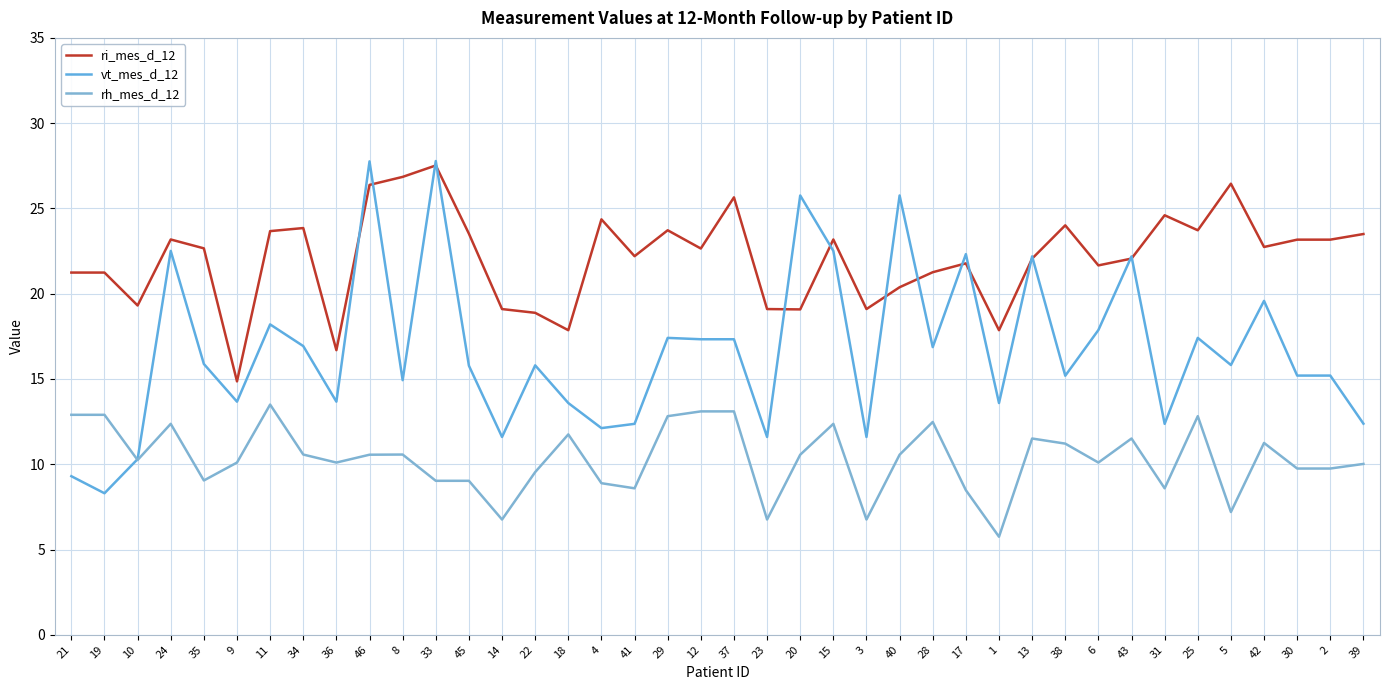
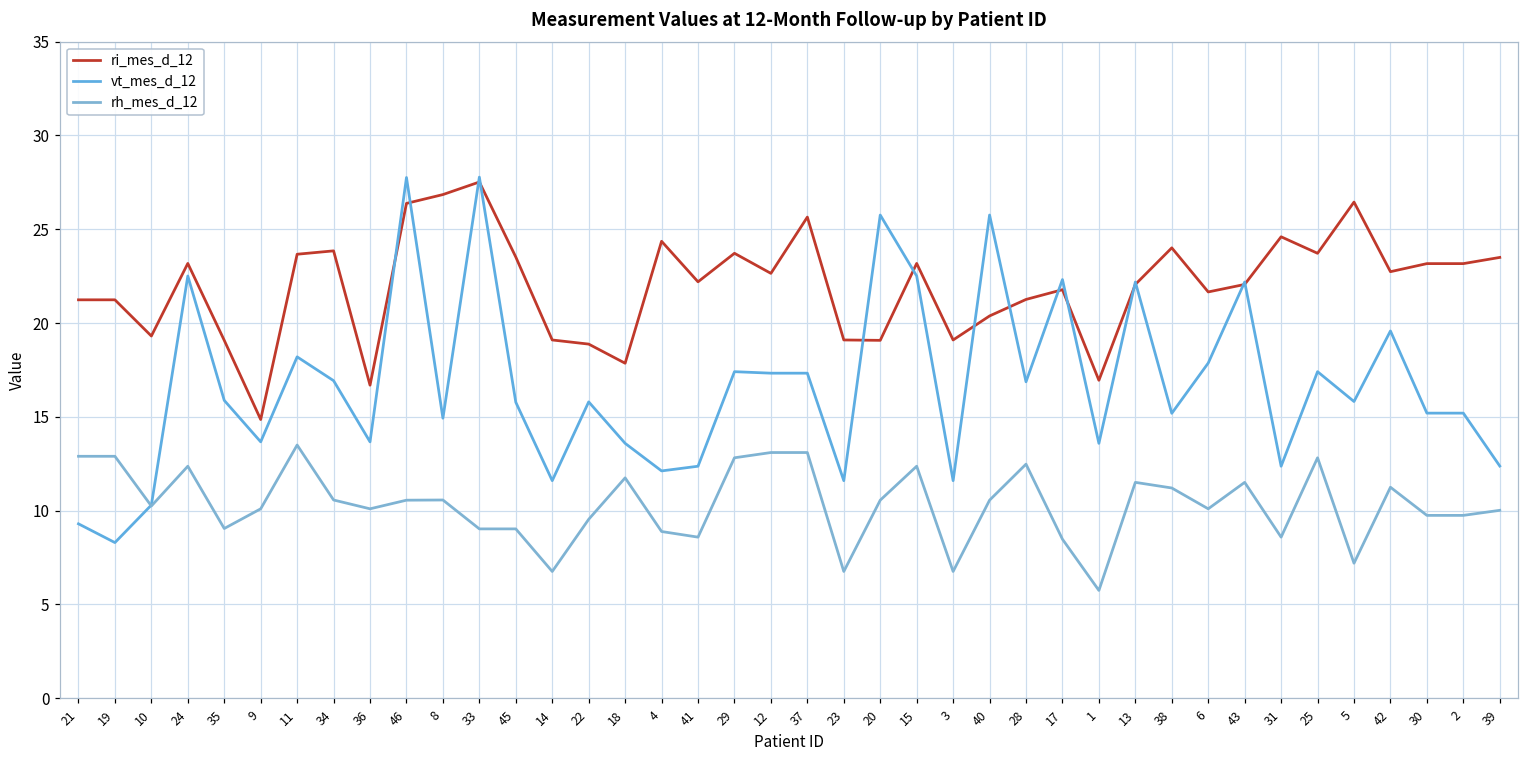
  {
    "ri_mes_d_12": {
      "21": 21.2,
      "19": 21.2,
      "10": 19.3,
      "24": 23.2,
-     "35": 22.7,
+     "35": 19.1,
      "9": 14.9,
      "11": 23.7,
      "34": 23.9,
      "36": 16.7,
      "46": 26.4,
      "8": 26.9,
      "33": 27.5,
      "45": 23.5,
      "14": 19.1,
      "22": 18.9,
      "18": 17.9,
      "4": 24.4,
      "41": 22.2,
      "29": 23.7,
      "12": 22.7,
      "37": 25.7,
      "23": 19.1,
      "20": 19.1,
      "15": 23.2,
      "3": 19.1,
      "40": 20.4,
      "28": 21.3,
      "17": 21.8,
-     "1": 17.9,
+     "1": 17.0,
      "38": 24.0,
      "6": 21.7,
      "31": 24.6,
      "25": 23.7,
      "5": 26.5,
      "42": 22.7,
      "30": 23.2,
      "2": 23.2,
      "39": 23.5
    }
  }
